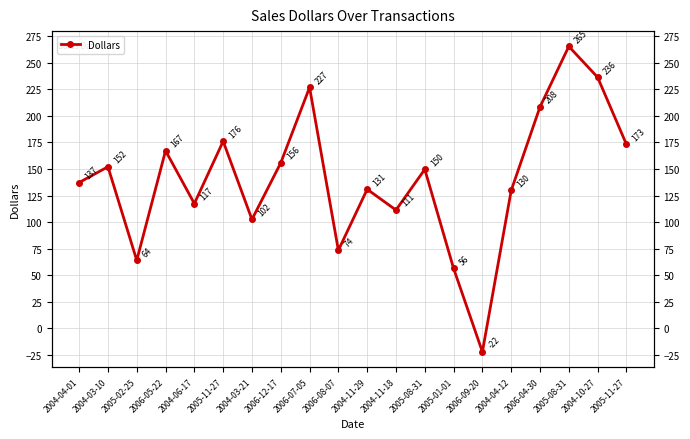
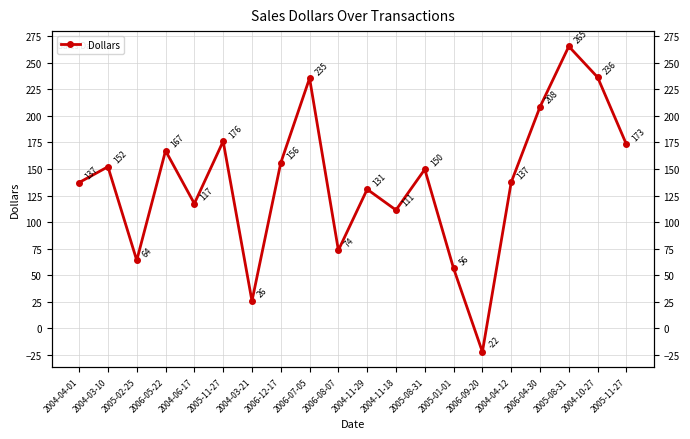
  {
    "2004-04-01": 137,
    "2004-03-10": 152,
    "2005-02-25": 64,
    "2006-05-22": 167,
    "2004-06-17": 117,
-   "2004-03-21": 102,
+   "2004-03-21": 26,
    "2006-12-17": 156,
-   "2006-07-05": 227,
+   "2006-07-05": 235,
    "2006-08-07": 74,
    "2004-11-29": 131,
    "2004-11-18": 111,
    "2005-01-01": 56,
    "2006-09-20": -22,
-   "2004-04-12": 130,
+   "2004-04-12": 137,
    "2006-04-30": 208,
    "2004-10-27": 236
  }
